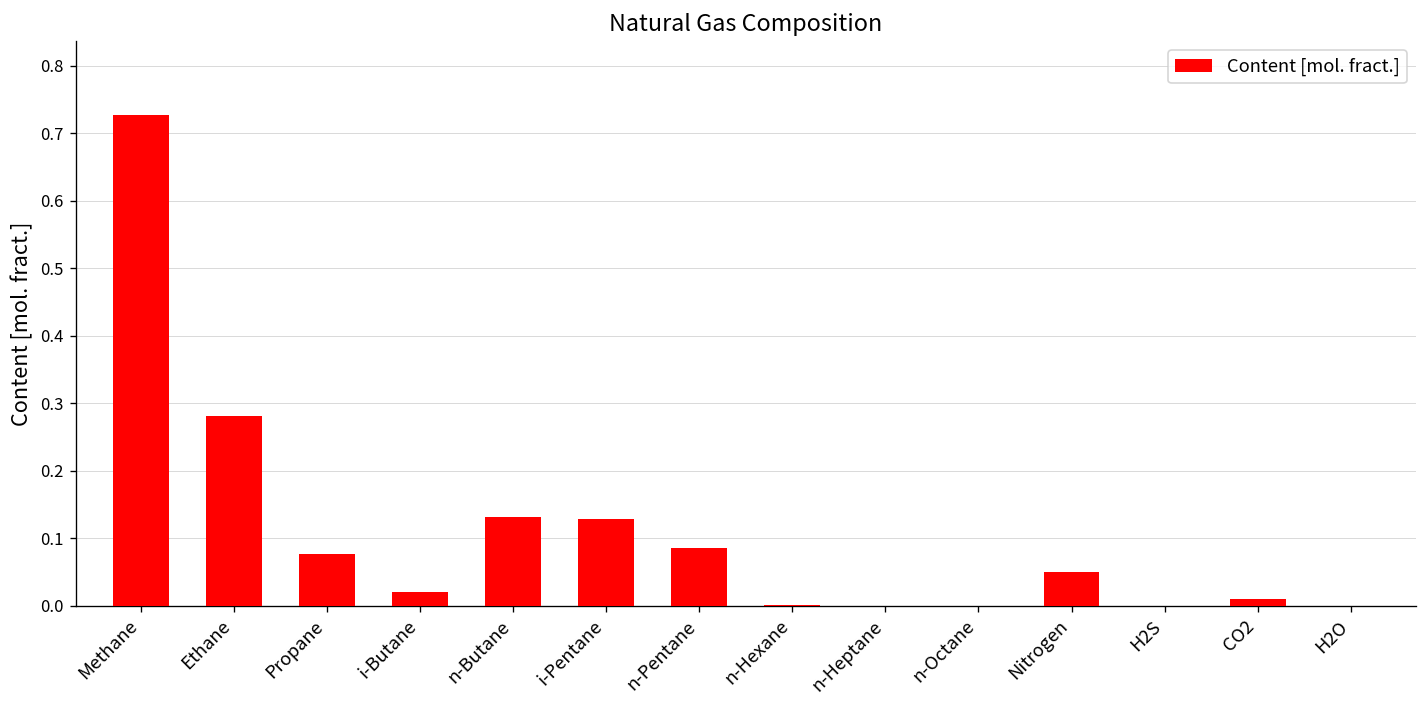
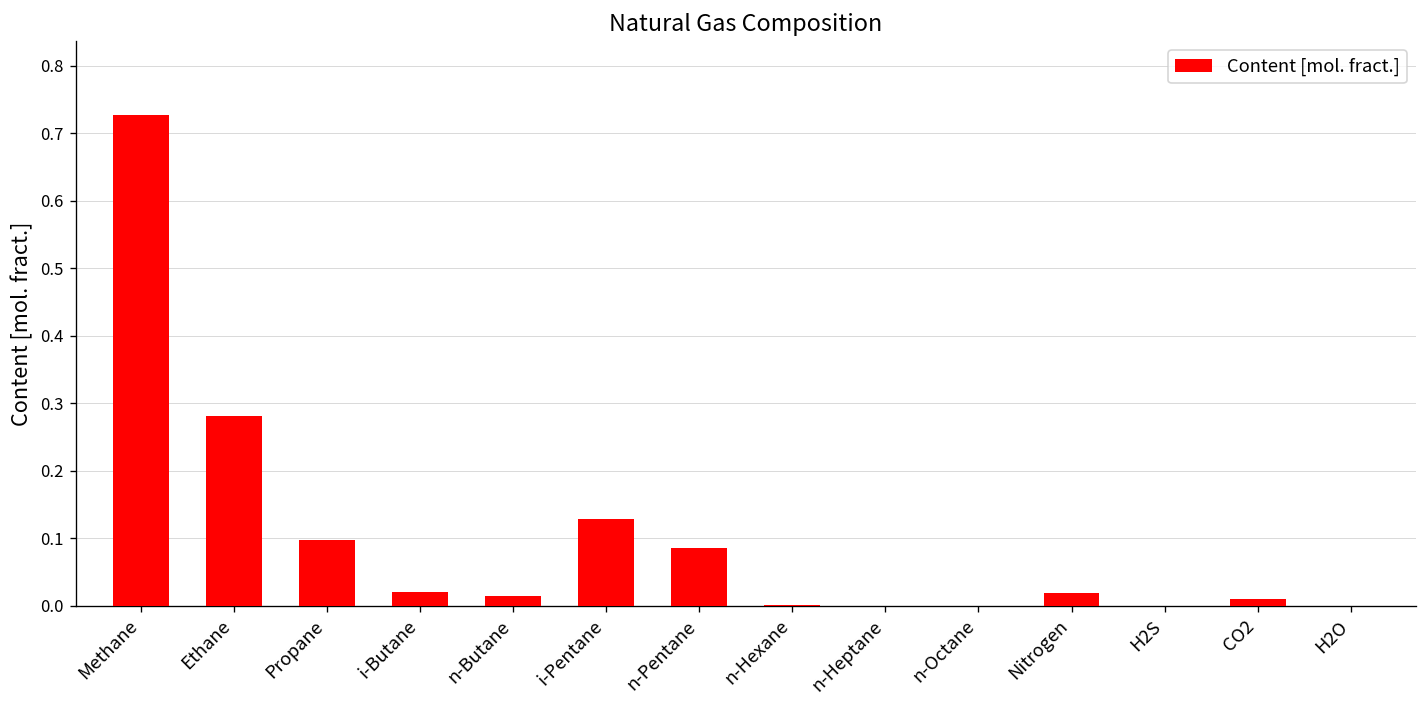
  {
    "Methane": 0.73,
    "Ethane": 0.28,
-   "Propane": 0.08,
+   "Propane": 0.10,
    "i-Butane": 0.02,
-   "n-Butane": 0.13,
+   "n-Butane": 0.01,
    "i-Pentane": 0.13,
    "n-Pentane": 0.09,
    "n-Heptane": 0.00,
    "n-Octane": 0.00,
-   "Nitrogen": 0.05,
+   "Nitrogen": 0.02,
    "H2S": 0.00,
    "CO2": 0.01,
    "H2O": 0.00
  }
